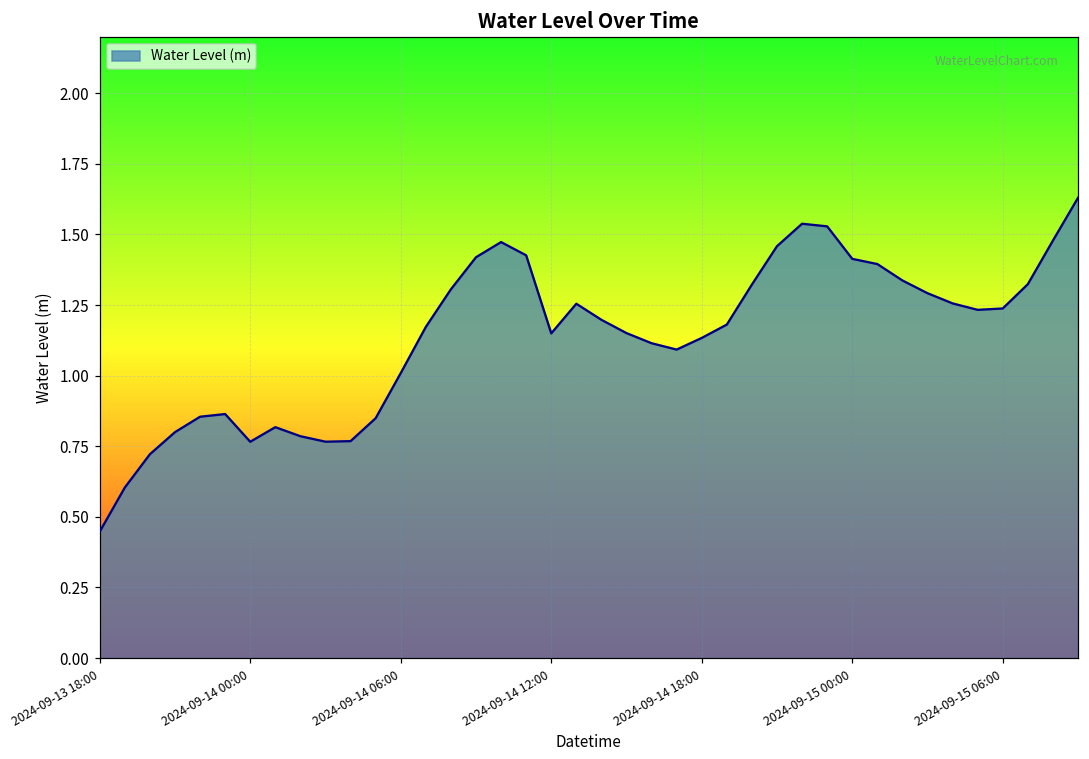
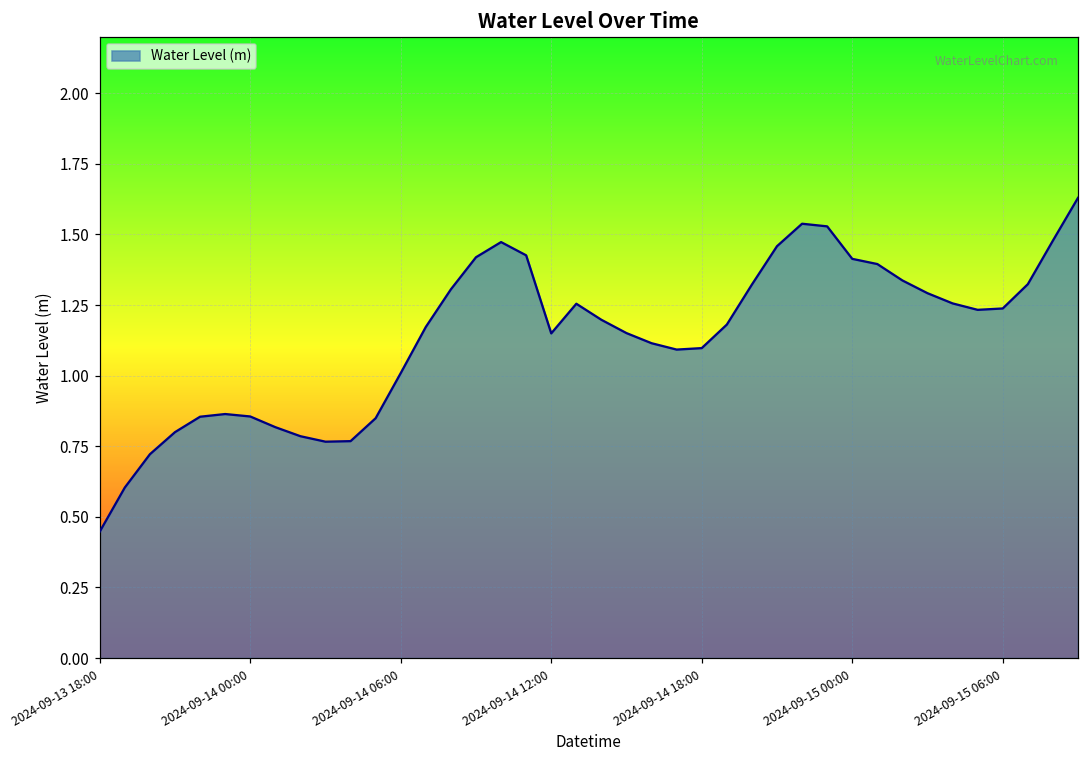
  {
    "2024-09-13 18:00": 0.45,
-   "2024-09-14 00:00": 0.77,
+   "2024-09-14 00:00": 0.86,
    "2024-09-14 06:00": 1.01,
    "2024-09-14 12:00": 1.15,
-   "2024-09-14 18:00": 1.13,
+   "2024-09-14 18:00": 1.10,
    "2024-09-15 00:00": 1.41,
    "2024-09-15 06:00": 1.24
  }
